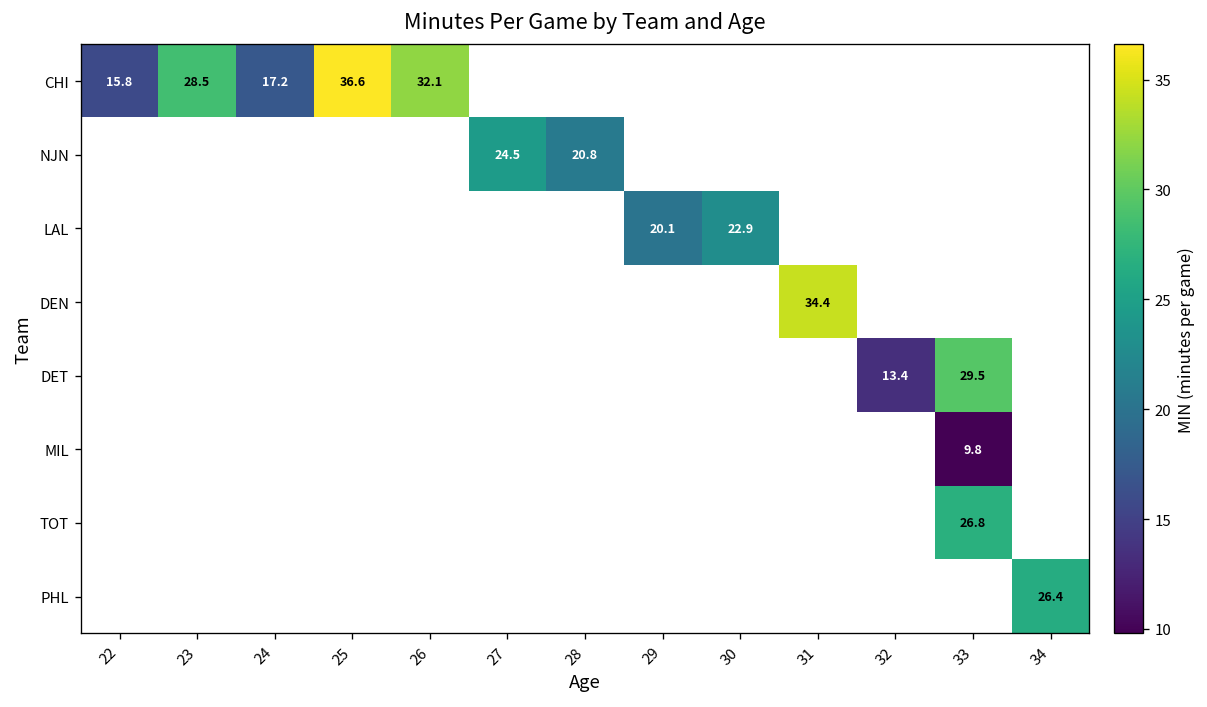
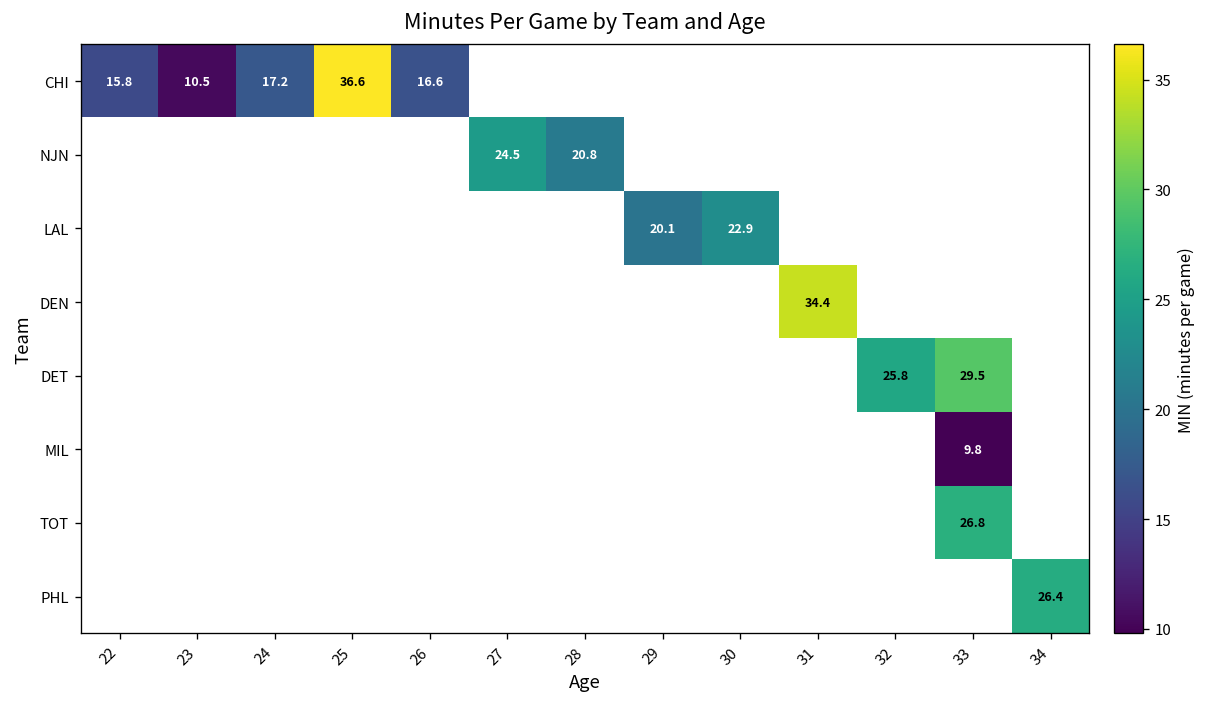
  {
    "CHI": {
      "22": 15.8,
-     "23": 28.5,
+     "23": 10.5,
      "24": 17.2,
      "25": 36.6,
-     "26": 32.1
+     "26": 16.6
    },
    "NJN": {
      "27": 24.5,
      "28": 20.8
    },
    "LAL": {
      "29": 20.1,
      "30": 22.9
    },
    "DEN": {
      "31": 34.4
    },
    "DET": {
-     "32": 13.4,
+     "32": 25.8,
      "33": 29.5
    },
    "MIL": {
      "33": 9.8
    },
    "TOT": {
      "33": 26.8
    },
    "PHL": {
      "34": 26.4
    }
  }
